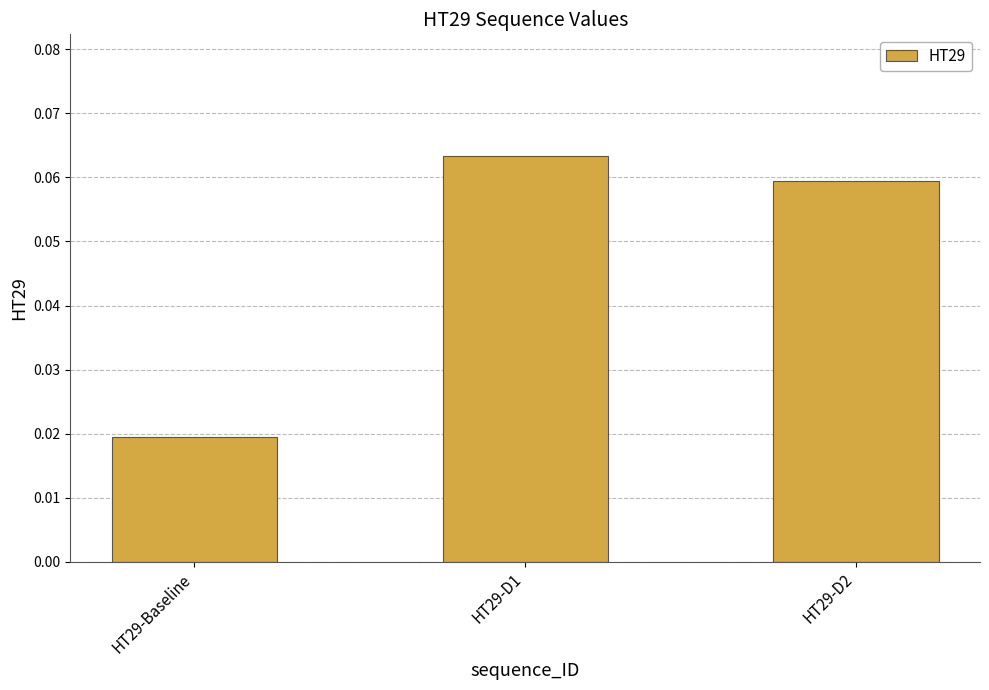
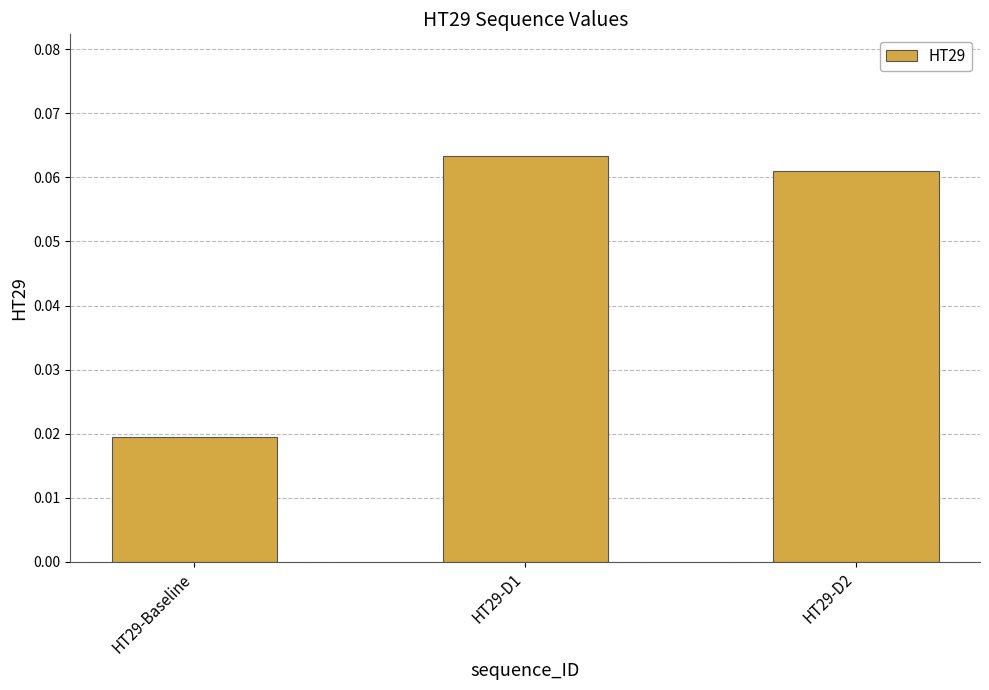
  {
    "HT29-Baseline": 0.019,
    "HT29-D1": 0.063,
-   "HT29-D2": 0.059
+   "HT29-D2": 0.061
  }
